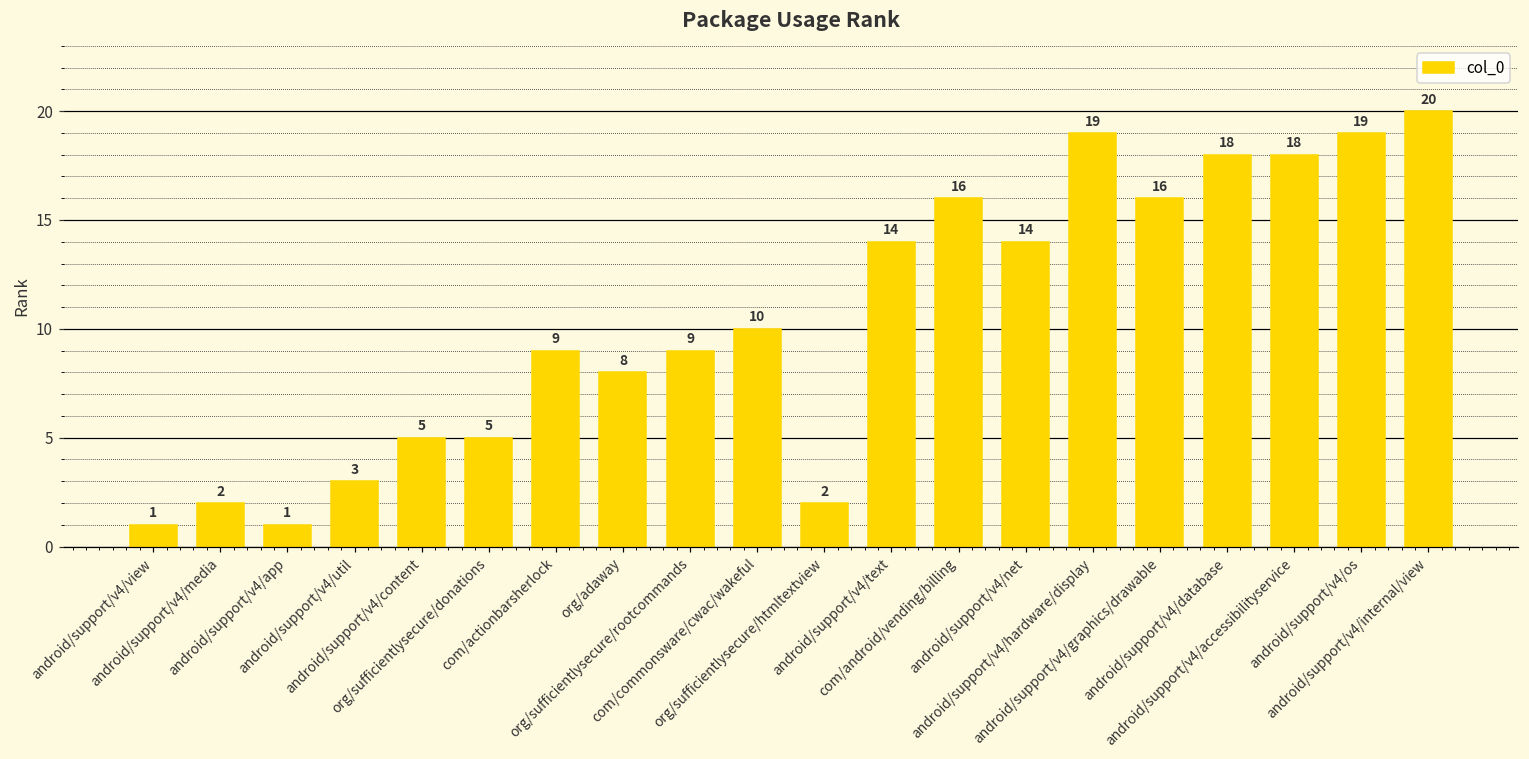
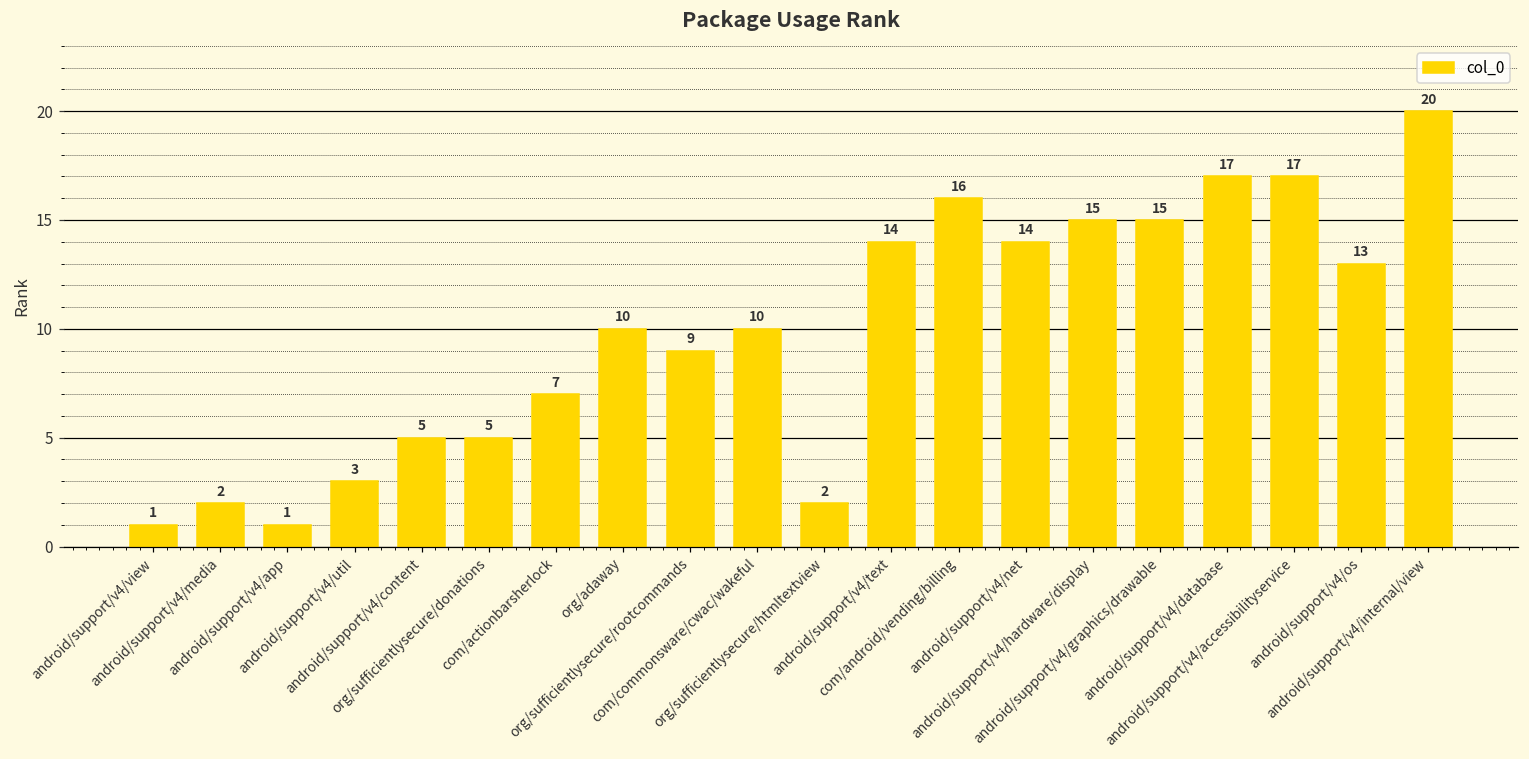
  {
    "android/support/v4/view": 1,
    "android/support/v4/media": 2,
    "android/support/v4/app": 1,
    "android/support/v4/util": 3,
    "android/support/v4/content": 5,
    "org/sufficientlysecure/donations": 5,
-   "com/actionbarsherlock": 9,
-   "org/adaway": 8,
+   "com/actionbarsherlock": 7,
+   "org/adaway": 10,
    "org/sufficientlysecure/rootcommands": 9,
    "com/commonsware/cwac/wakeful": 10,
    "org/sufficientlysecure/htmltextview": 2,
    "android/support/v4/text": 14,
    "com/android/vending/billing": 16,
    "android/support/v4/net": 14,
-   "android/support/v4/hardware/display": 19,
-   "android/support/v4/graphics/drawable": 16,
-   "android/support/v4/database": 18,
-   "android/support/v4/accessibilityservice": 18,
-   "android/support/v4/os": 19,
+   "android/support/v4/hardware/display": 15,
+   "android/support/v4/graphics/drawable": 15,
+   "android/support/v4/database": 17,
+   "android/support/v4/accessibilityservice": 17,
+   "android/support/v4/os": 13,
    "android/support/v4/internal/view": 20
  }
